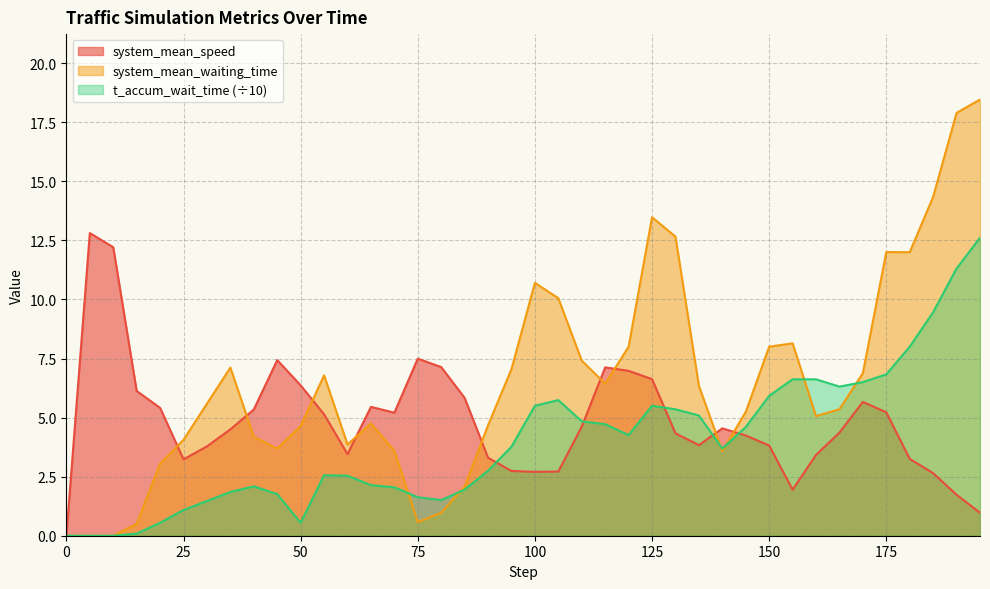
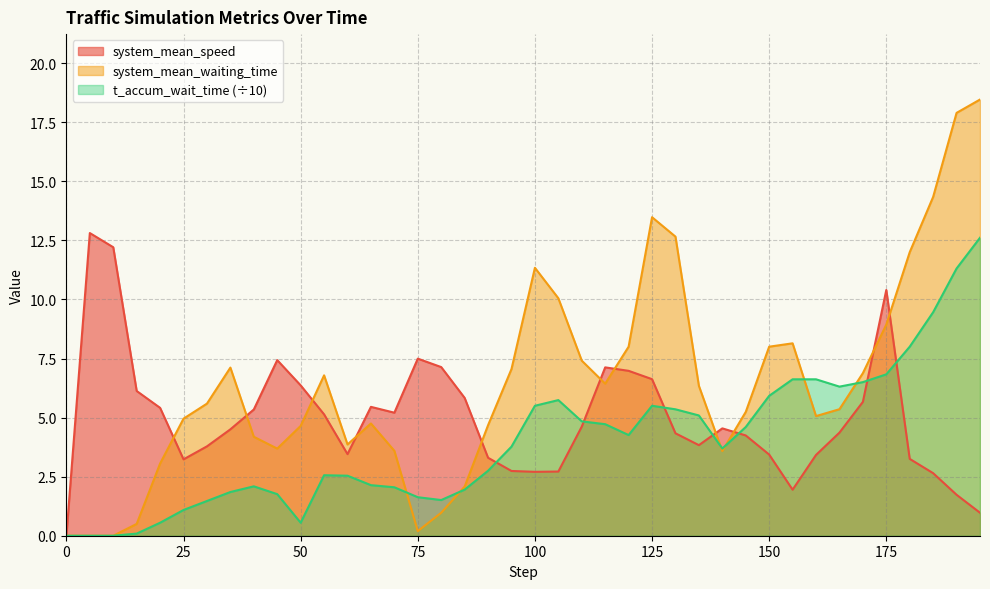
  {
    "system_mean_speed": {
      "25": 3.2,
      "50": 6.4,
      "75": 7.5,
      "100": 2.7,
      "125": 6.6,
-     "150": 3.8,
-     "175": 5.2
+     "150": 3.4,
+     "175": 10.4
    },
    "system_mean_waiting_time": {
-     "25": 4.1,
+     "25": 5.0,
      "50": 4.6,
-     "75": 0.6,
-     "100": 10.7,
+     "75": 0.2,
+     "100": 11.3,
      "125": 13.5,
      "150": 8.0,
-     "175": 12.0
+     "175": 8.9
    },
    "t_accum_wait_time (÷10)": {
      "25": 1.1,
      "50": 0.6,
      "75": 1.6,
      "100": 5.5,
      "125": 5.5,
      "150": 5.9,
      "175": 6.8
    }
  }
